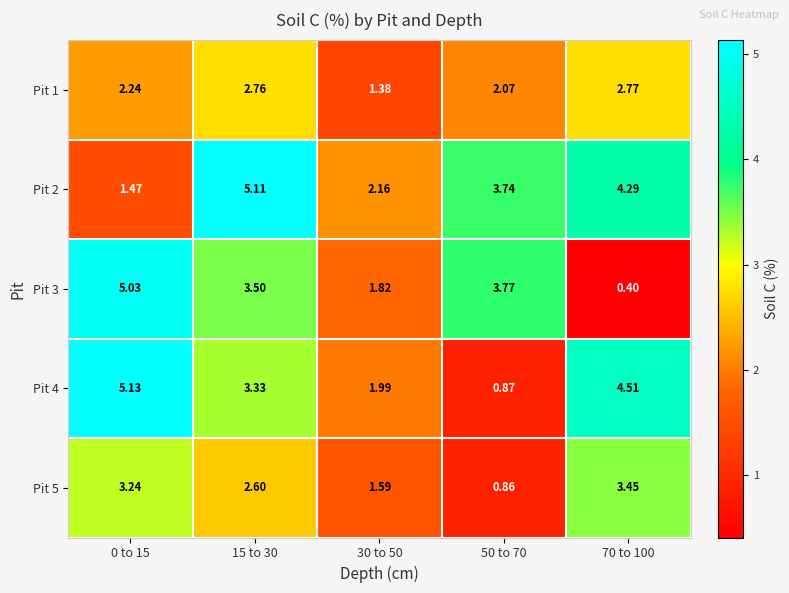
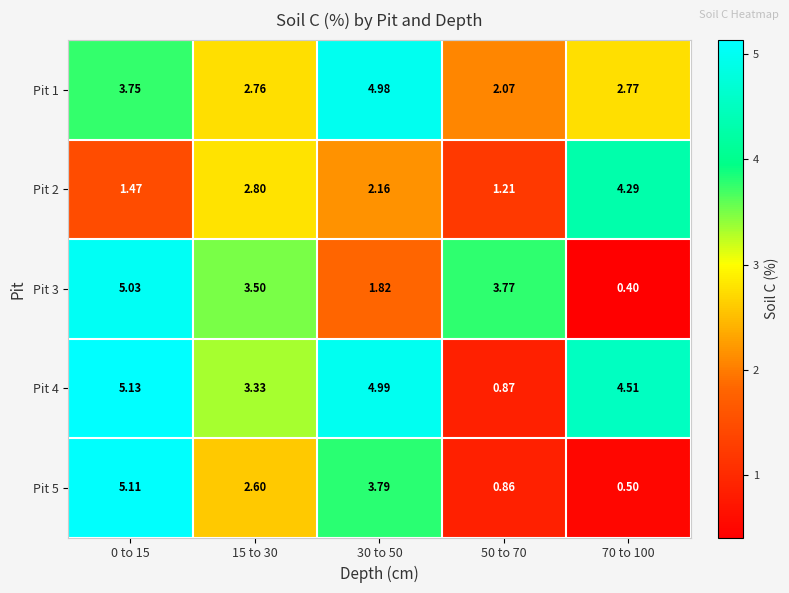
  {
    "Pit 1": {
-     "0 to 15": 2.24,
+     "0 to 15": 3.75,
      "15 to 30": 2.76,
-     "30 to 50": 1.38,
+     "30 to 50": 4.98,
      "50 to 70": 2.07,
      "70 to 100": 2.77
    },
    "Pit 2": {
      "0 to 15": 1.47,
-     "15 to 30": 5.11,
+     "15 to 30": 2.80,
      "30 to 50": 2.16,
-     "50 to 70": 3.74,
+     "50 to 70": 1.21,
      "70 to 100": 4.29
    },
    "Pit 3": {
      "0 to 15": 5.03,
      "15 to 30": 3.50,
      "30 to 50": 1.82,
      "50 to 70": 3.77,
      "70 to 100": 0.40
    },
    "Pit 4": {
      "0 to 15": 5.13,
      "15 to 30": 3.33,
-     "30 to 50": 1.99,
+     "30 to 50": 4.99,
      "50 to 70": 0.87,
      "70 to 100": 4.51
    },
    "Pit 5": {
-     "0 to 15": 3.24,
+     "0 to 15": 5.11,
      "15 to 30": 2.60,
-     "30 to 50": 1.59,
+     "30 to 50": 3.79,
      "50 to 70": 0.86,
-     "70 to 100": 3.45
+     "70 to 100": 0.50
    }
  }
